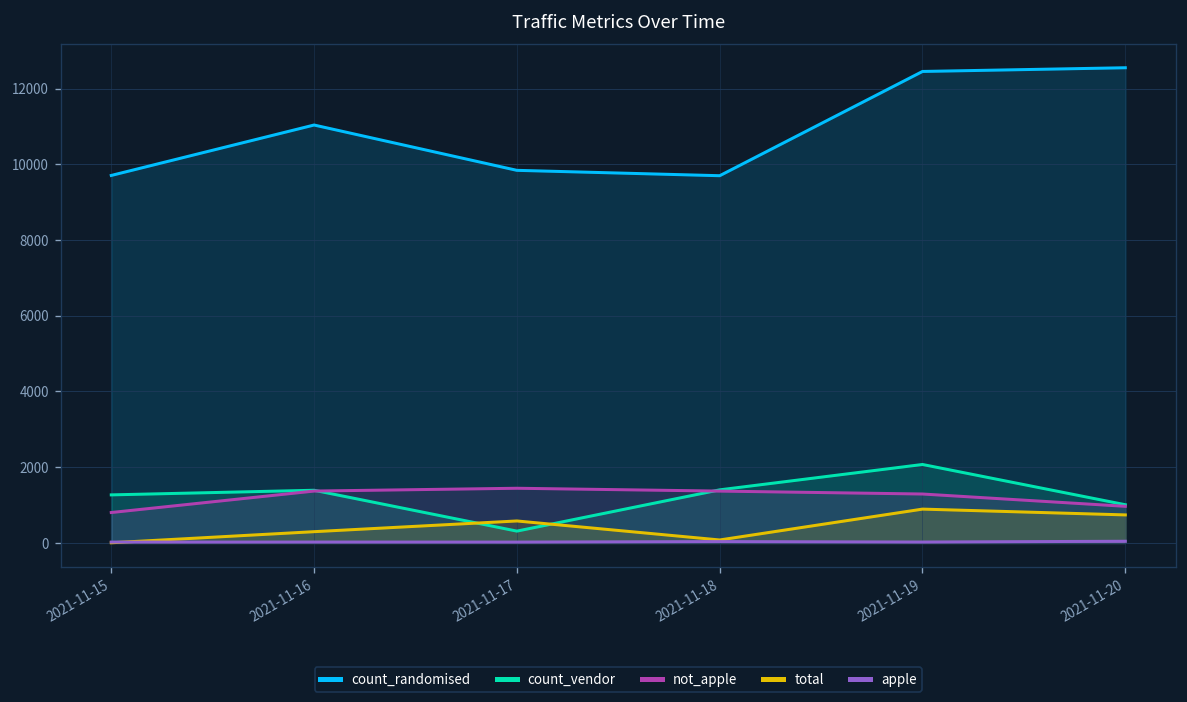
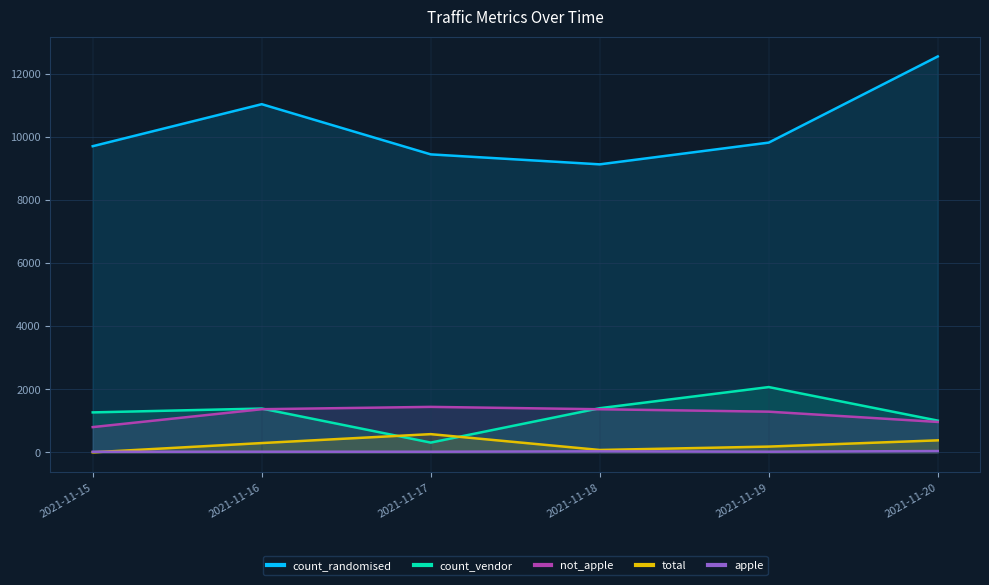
  {
    "count_randomised": {
      "2021-11-15": 9700,
      "2021-11-16": 11000,
-     "2021-11-17": 9800,
-     "2021-11-18": 9700,
-     "2021-11-19": 12500,
+     "2021-11-17": 9400,
+     "2021-11-18": 9100,
+     "2021-11-19": 9800,
      "2021-11-20": 12600
    },
    "count_vendor": {
      "2021-11-15": 1300,
      "2021-11-17": 300,
      "2021-11-19": 2100
    },
    "total": {
      "2021-11-16": 300,
      "2021-11-17": 600,
-     "2021-11-19": 900,
-     "2021-11-20": 700
+     "2021-11-19": 200,
+     "2021-11-20": 400
    }
  }
